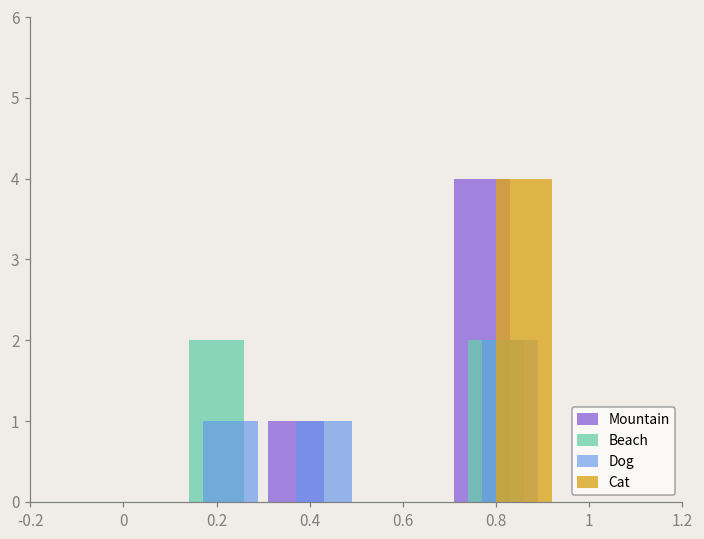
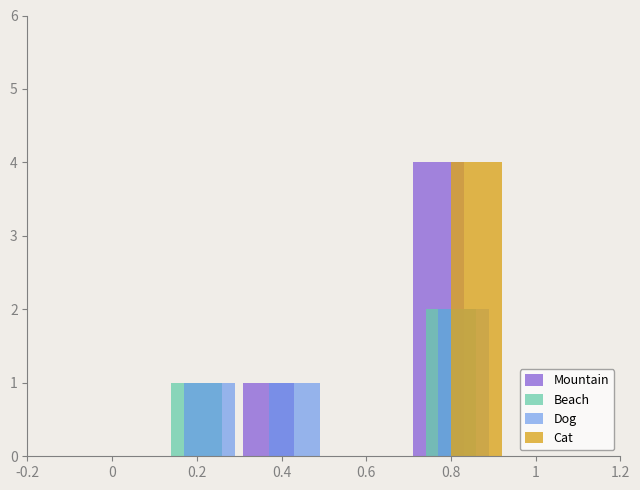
  {
    "Beach": {
-     "0.2": 2,
+     "0.2": 1,
      "0.4": 0
    }
  }
